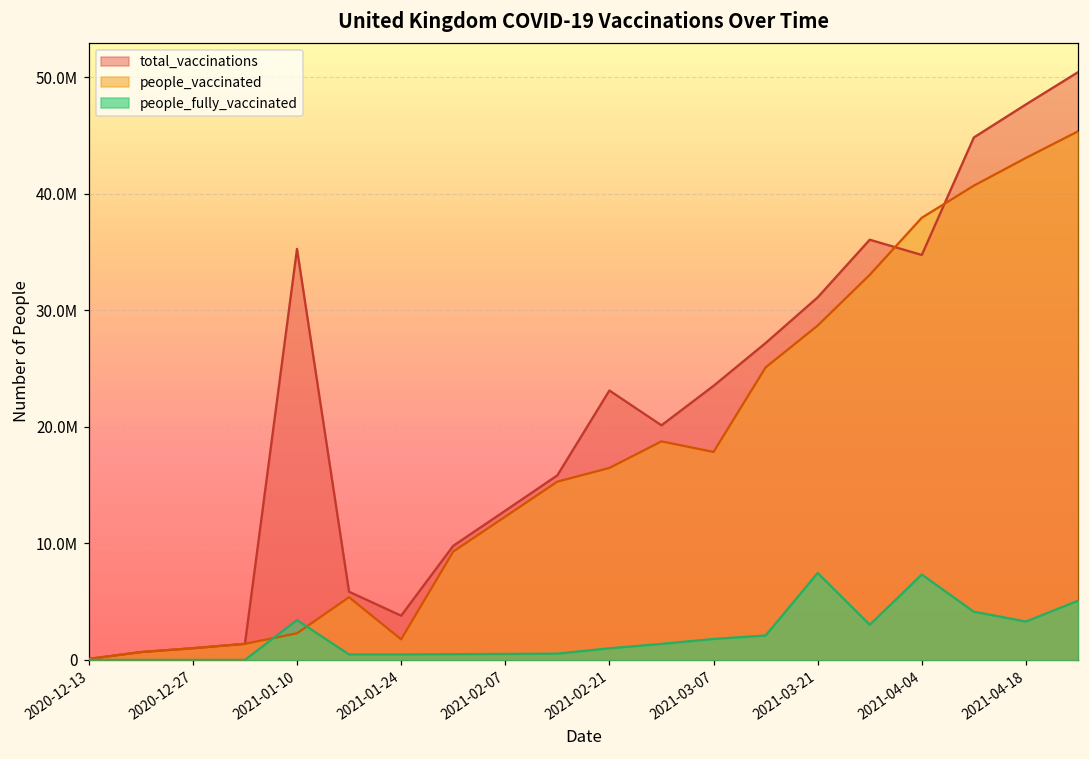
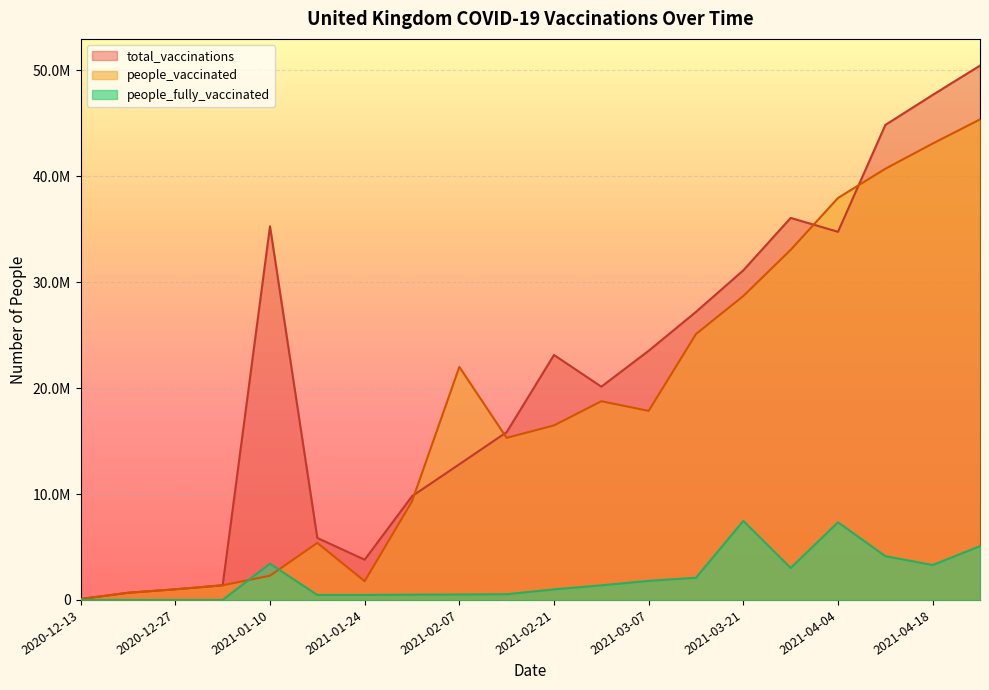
  {
    "total_vaccinations": {
      "2021-01-10": 35300000,
      "2021-01-24": 3800000,
      "2021-02-07": 12800000,
      "2021-02-21": 23100000,
      "2021-03-07": 23500000,
      "2021-03-21": 31100000,
      "2021-04-04": 34800000,
      "2021-04-18": 47700000
    },
    "people_vaccinated": {
      "2021-01-10": 2300000,
      "2021-01-24": 1800000,
-     "2021-02-07": 12300000,
+     "2021-02-07": 22000000,
      "2021-02-21": 16500000,
      "2021-03-07": 17800000,
      "2021-03-21": 28700000,
      "2021-04-04": 37900000,
      "2021-04-18": 43100000
    },
    "people_fully_vaccinated": {
      "2020-12-27": 0,
      "2021-01-10": 3400000,
      "2021-01-24": 500000,
      "2021-02-07": 500000,
      "2021-02-21": 1000000,
      "2021-03-07": 1800000,
      "2021-03-21": 7500000,
      "2021-04-04": 7300000,
      "2021-04-18": 3300000
    }
  }
